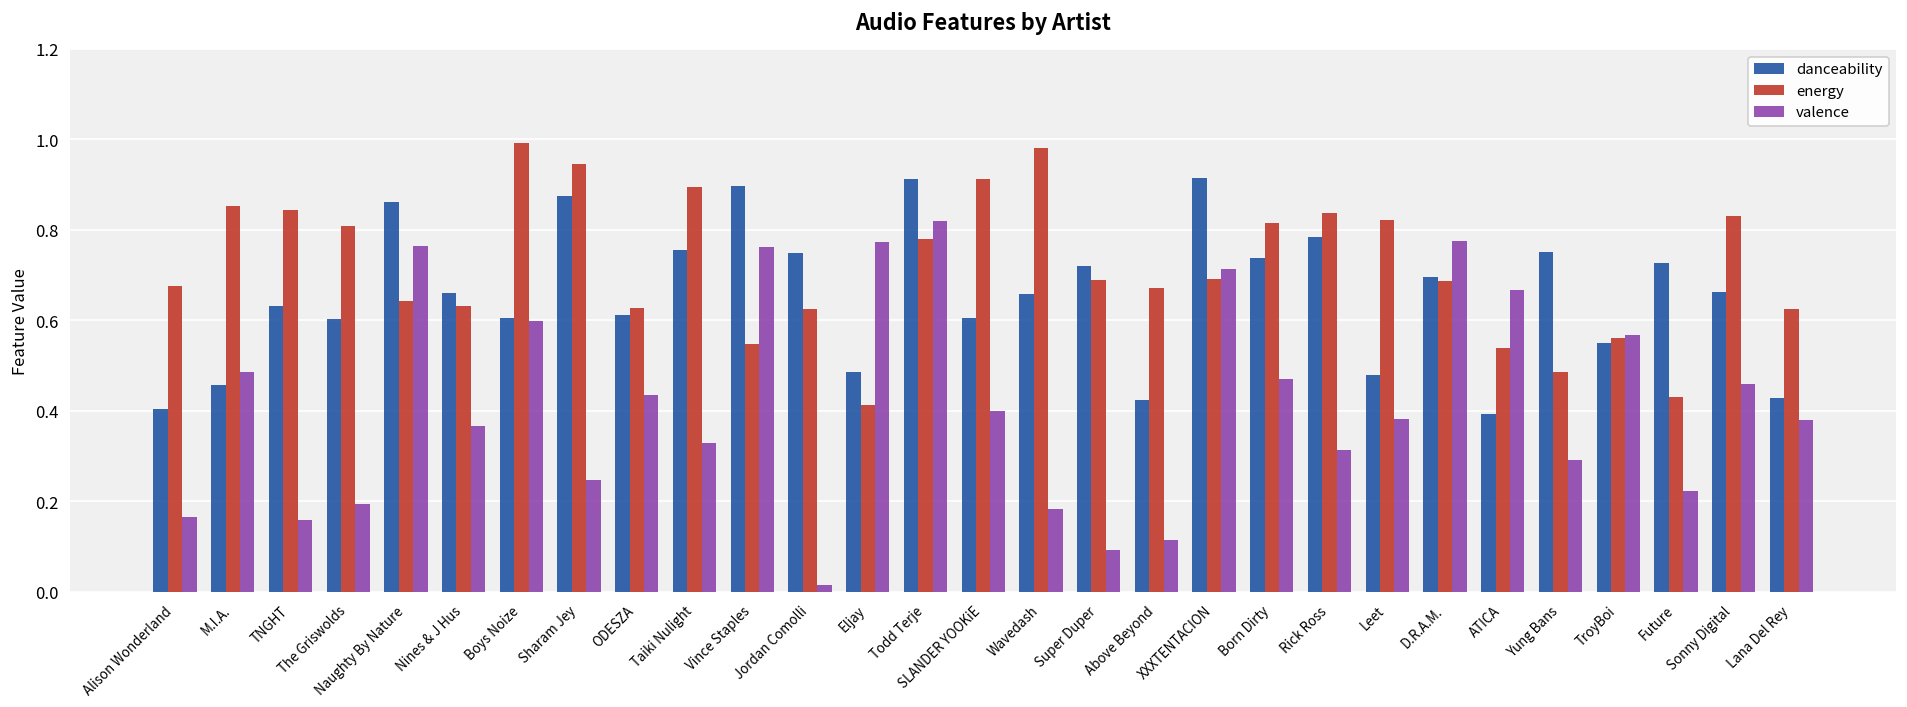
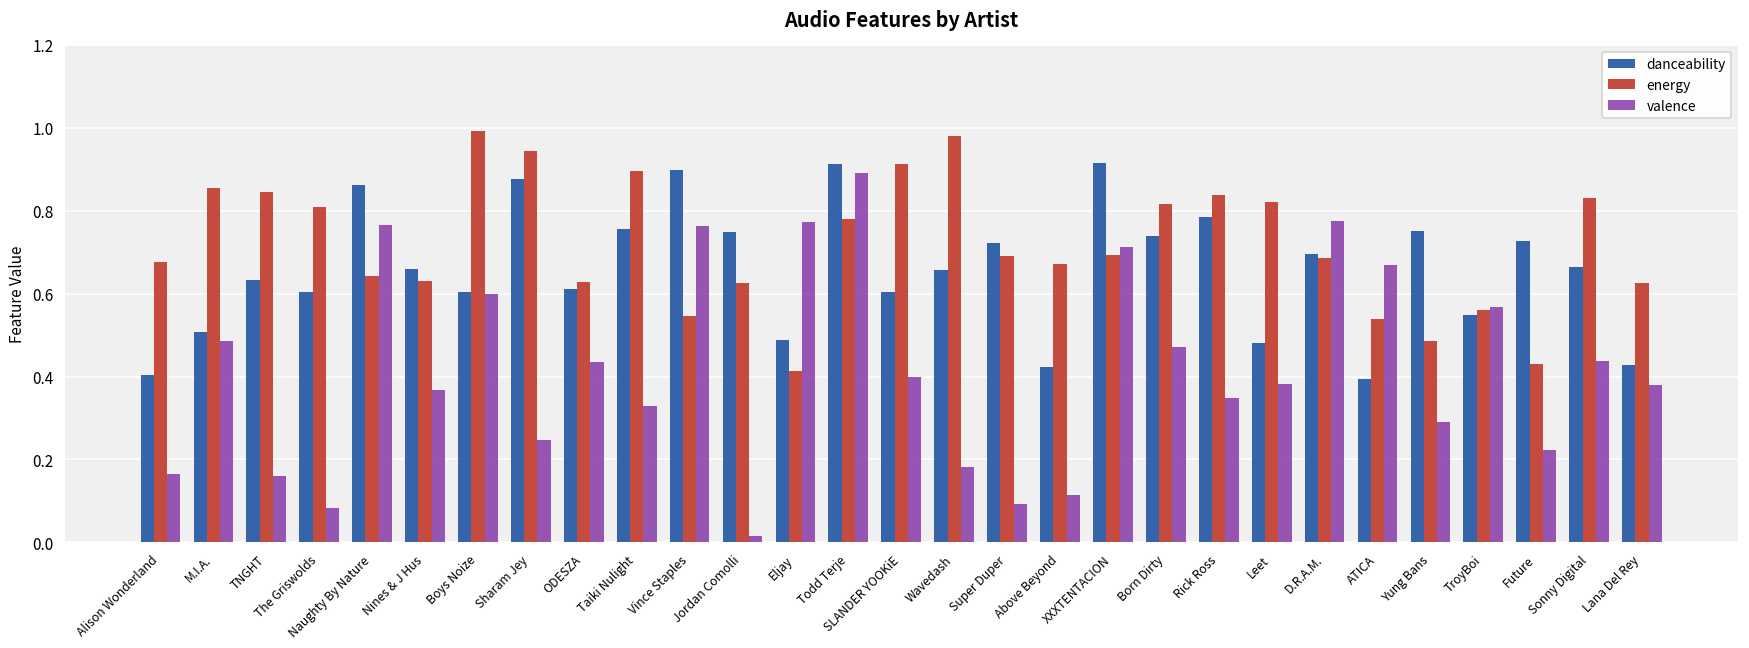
  {
    "danceability": {
      "Alison Wonderland": 0.40,
-     "M.I.A.": 0.46,
+     "M.I.A.": 0.51,
      "TNGHT": 0.63,
      "The Griswolds": 0.60,
      "Naughty By Nature": 0.86,
      "Nines & J Hus": 0.66,
      "Boys Noize": 0.61,
      "Sharam Jey": 0.88,
      "ODESZA": 0.61,
      "Taiki Nulight": 0.76,
      "Vince Staples": 0.90,
      "Jordan Comolli": 0.75,
      "Eljay": 0.49,
      "Todd Terje": 0.91,
      "SLANDER YOOKiE": 0.61,
      "Wavedash": 0.66,
      "Super Duper": 0.72,
      "Above Beyond": 0.42,
      "XXXTENTACION": 0.92,
      "Born Dirty": 0.74,
      "Rick Ross": 0.79,
      "Leet": 0.48,
      "D.R.A.M.": 0.70,
      "ATICA": 0.39,
      "Yung Bans": 0.75,
      "TroyBoi": 0.55,
      "Future": 0.73,
      "Sonny Digital": 0.66,
      "Lana Del Rey": 0.43
    },
    "energy": {
      "Alison Wonderland": 0.68,
      "M.I.A.": 0.85,
      "TNGHT": 0.85,
      "The Griswolds": 0.81,
      "Naughty By Nature": 0.64,
      "Nines & J Hus": 0.63,
      "Boys Noize": 0.99,
      "Sharam Jey": 0.95,
      "ODESZA": 0.63,
      "Taiki Nulight": 0.90,
      "Vince Staples": 0.55,
      "Jordan Comolli": 0.63,
      "Eljay": 0.41,
      "Todd Terje": 0.78,
      "SLANDER YOOKiE": 0.91,
      "Wavedash": 0.98,
      "Super Duper": 0.69,
      "Above Beyond": 0.67,
      "XXXTENTACION": 0.69,
      "Born Dirty": 0.82,
      "Rick Ross": 0.84,
      "Leet": 0.82,
      "D.R.A.M.": 0.69,
      "ATICA": 0.54,
      "Yung Bans": 0.49,
      "TroyBoi": 0.56,
      "Future": 0.43,
      "Sonny Digital": 0.83,
      "Lana Del Rey": 0.63
    },
    "valence": {
      "Alison Wonderland": 0.17,
      "M.I.A.": 0.49,
      "TNGHT": 0.16,
-     "The Griswolds": 0.20,
+     "The Griswolds": 0.08,
      "Naughty By Nature": 0.77,
      "Nines & J Hus": 0.37,
      "Boys Noize": 0.60,
      "Sharam Jey": 0.25,
      "ODESZA": 0.43,
      "Taiki Nulight": 0.33,
      "Vince Staples": 0.76,
      "Jordan Comolli": 0.01,
      "Eljay": 0.77,
-     "Todd Terje": 0.82,
+     "Todd Terje": 0.89,
      "SLANDER YOOKiE": 0.40,
      "Wavedash": 0.18,
      "Super Duper": 0.09,
      "Above Beyond": 0.11,
      "XXXTENTACION": 0.71,
      "Born Dirty": 0.47,
-     "Rick Ross": 0.31,
+     "Rick Ross": 0.35,
      "Leet": 0.38,
      "D.R.A.M.": 0.78,
      "ATICA": 0.67,
      "Yung Bans": 0.29,
      "TroyBoi": 0.57,
      "Future": 0.22,
-     "Sonny Digital": 0.46,
+     "Sonny Digital": 0.44,
      "Lana Del Rey": 0.38
    }
  }
